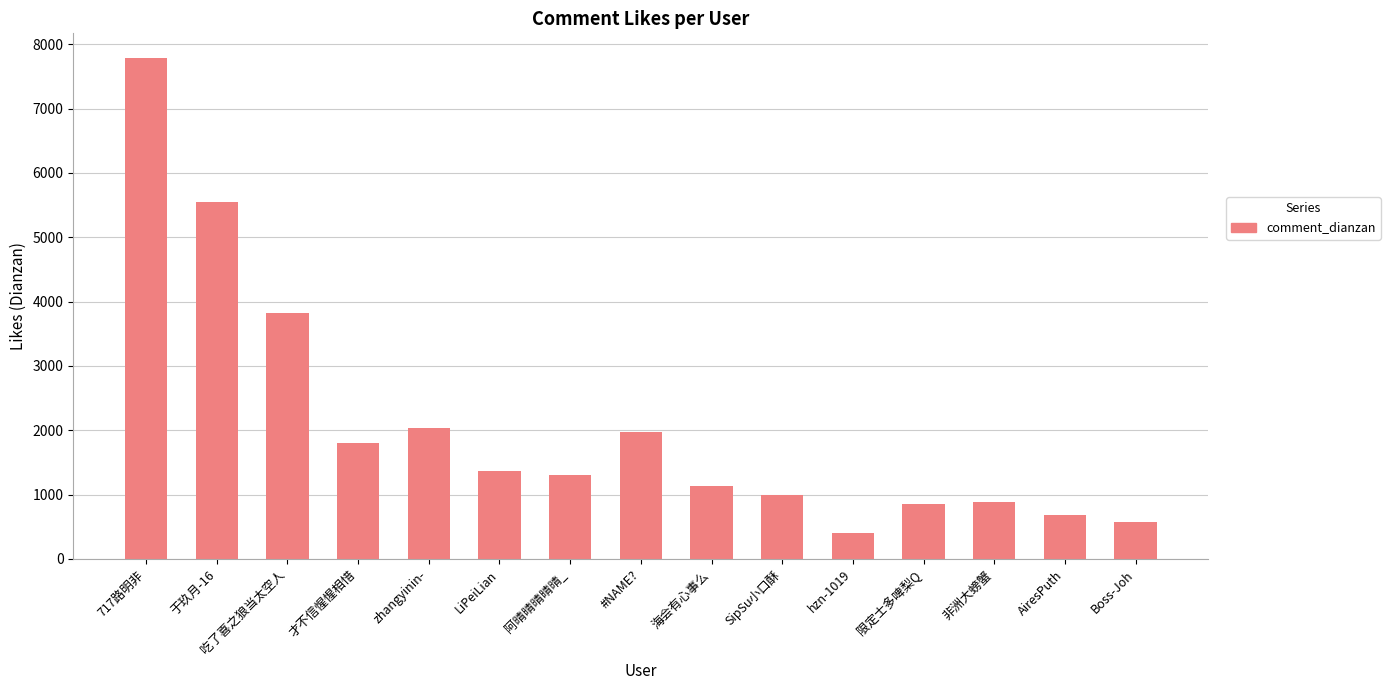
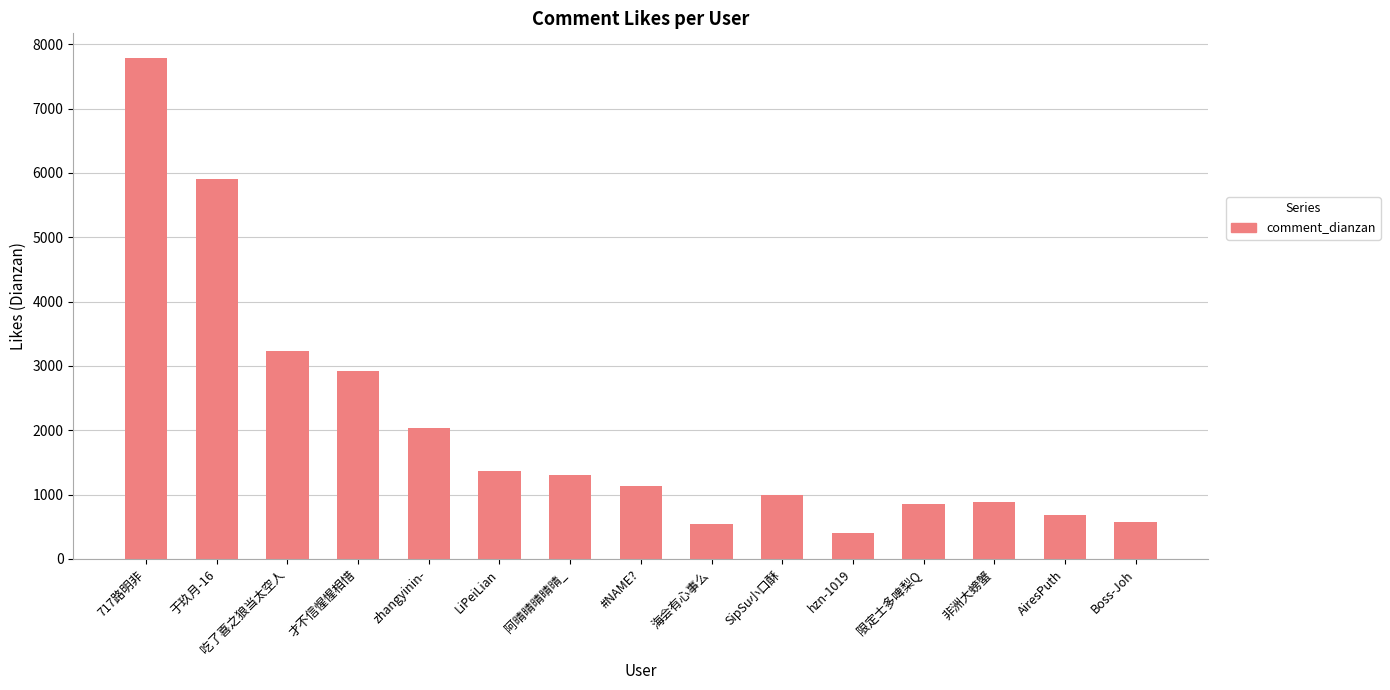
  {
    "717路明非": 7800,
-   "于玖月-16": 5500,
-   "吃了喜之狼当太空人": 3800,
-   "才不信惺惺相惜": 1800,
+   "于玖月-16": 5900,
+   "吃了喜之狼当太空人": 3200,
+   "才不信惺惺相惜": 2900,
    "zhangyinin-": 2000,
    "LiPeiLian": 1400,
    "阿晴晴晴晴晴_": 1300,
-   "#NAME?": 2000,
-   "海会有心事么": 1100,
+   "#NAME?": 1100,
+   "海会有心事么": 500,
    "SipSu小口酥": 1000,
    "hzn-1019": 400,
    "限定士多啤梨Q": 900,
    "非洲大螃蟹": 900,
    "AiresPuth": 700,
    "Boss-Joh": 600
  }
